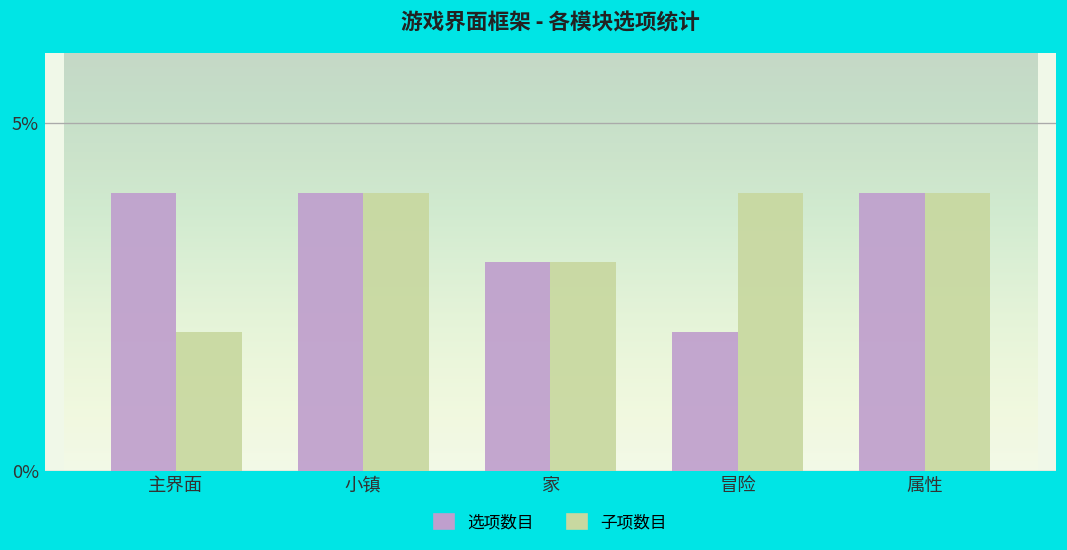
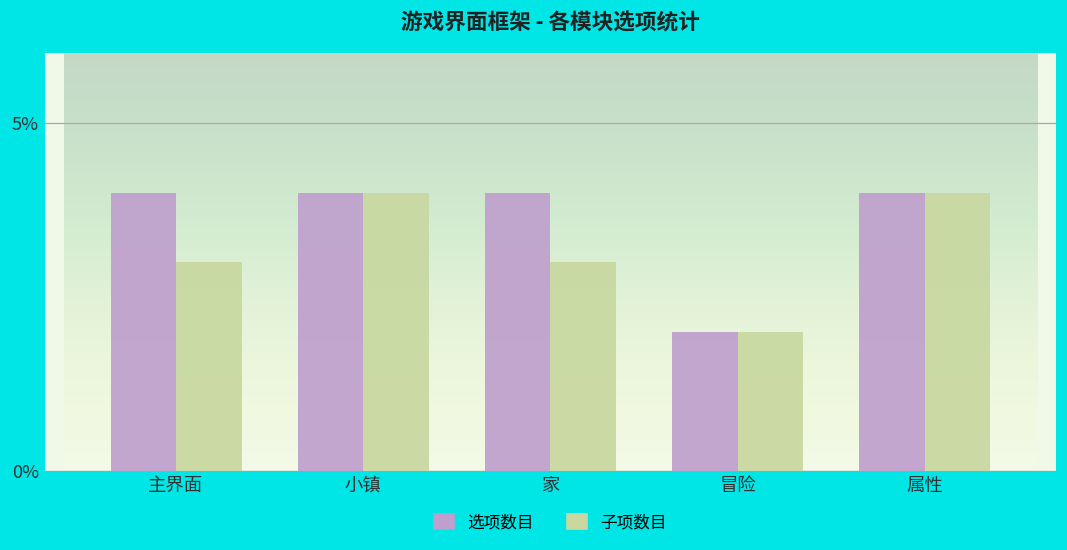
  {
    "选项数目": {
      "主界面": "4%",
      "小镇": "4%",
-     "家": "3%",
+     "家": "4%",
      "冒险": "2%",
      "属性": "4%"
    },
    "子项数目": {
-     "主界面": "2%",
+     "主界面": "3%",
      "小镇": "4%",
      "家": "3%",
-     "冒险": "4%",
+     "冒险": "2%",
      "属性": "4%"
    }
  }
